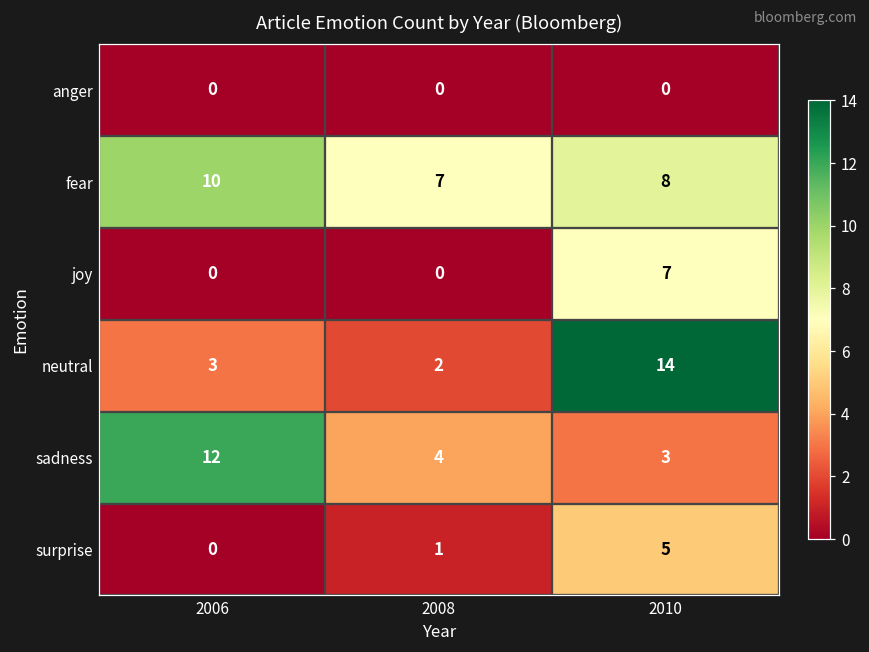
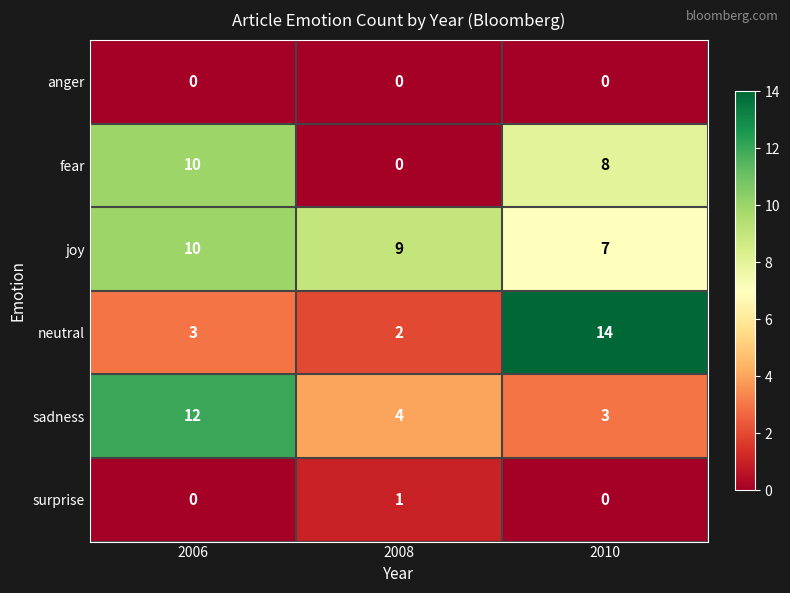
  {
    "anger": {
      "2006": 0,
      "2008": 0,
      "2010": 0
    },
    "fear": {
      "2006": 10,
-     "2008": 7,
+     "2008": 0,
      "2010": 8
    },
    "joy": {
-     "2006": 0,
-     "2008": 0,
+     "2006": 10,
+     "2008": 9,
      "2010": 7
    },
    "neutral": {
      "2006": 3,
      "2008": 2,
      "2010": 14
    },
    "sadness": {
      "2006": 12,
      "2008": 4,
      "2010": 3
    },
    "surprise": {
      "2006": 0,
      "2008": 1,
-     "2010": 5
+     "2010": 0
    }
  }
